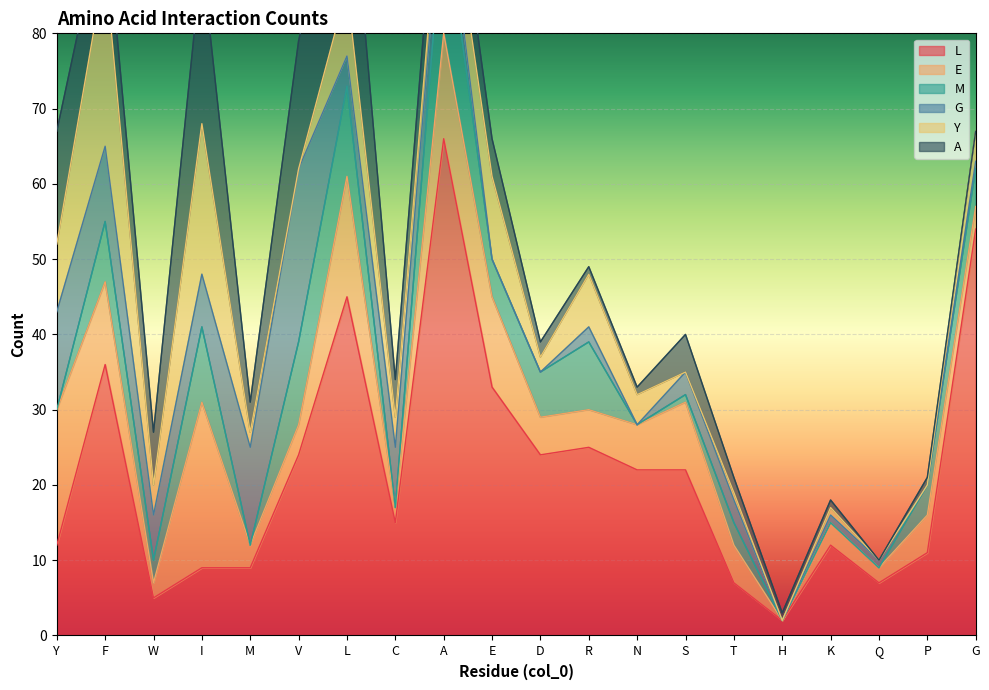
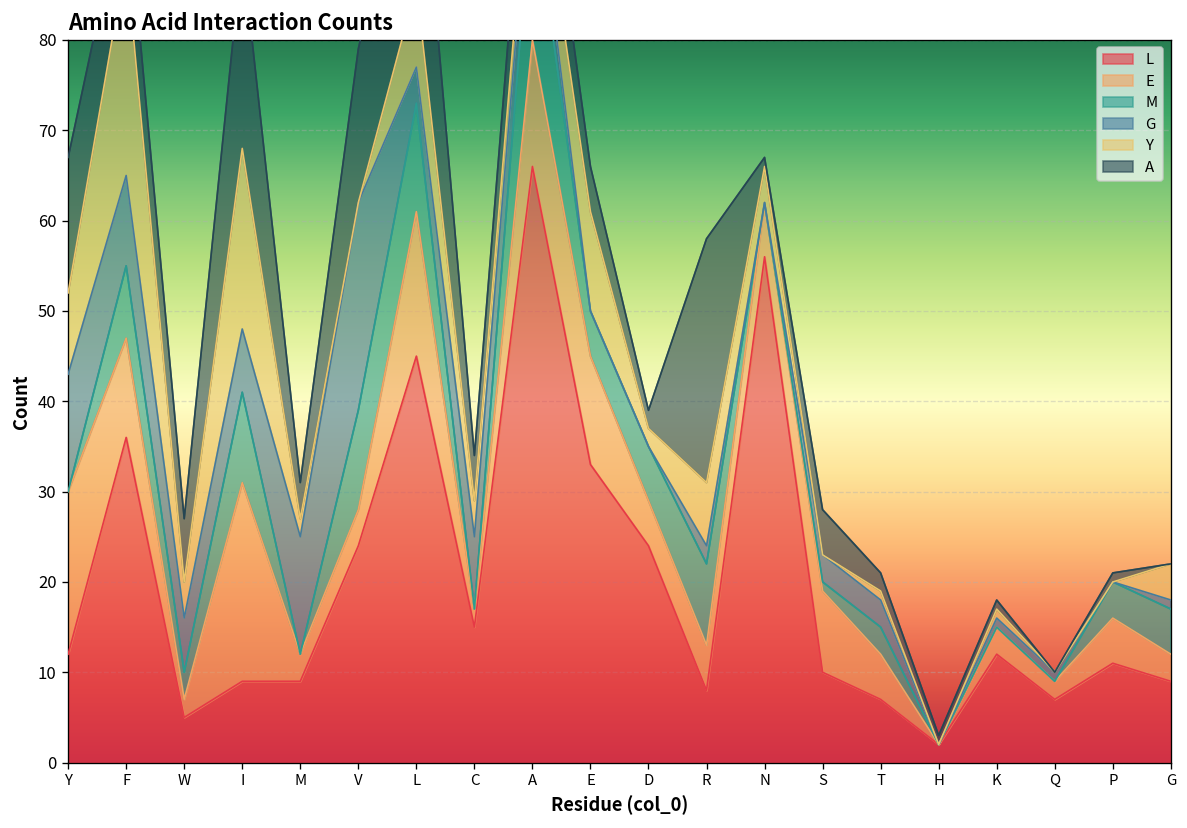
  {
    "L": {
      "Y": 12,
      "F": 36,
      "W": 5,
      "I": 9,
      "M": 9,
      "V": 24,
      "L": 45,
      "C": 15,
      "A": 66,
      "E": 33,
      "D": 24,
-     "R": 25,
-     "N": 22,
-     "S": 22,
+     "R": 8,
+     "N": 56,
+     "S": 10,
      "T": 7,
      "K": 12,
      "Q": 7,
      "P": 11,
-     "G": 54
+     "G": 9
    },
    "A": {
      "Y": 15,
      "W": 7,
      "M": 4,
      "V": 17,
      "C": 5,
      "E": 5,
      "D": 2,
-     "R": 1,
+     "R": 27,
      "N": 1,
      "S": 5,
      "T": 2,
      "H": 1,
      "K": 1,
      "P": 1
    }
  }
